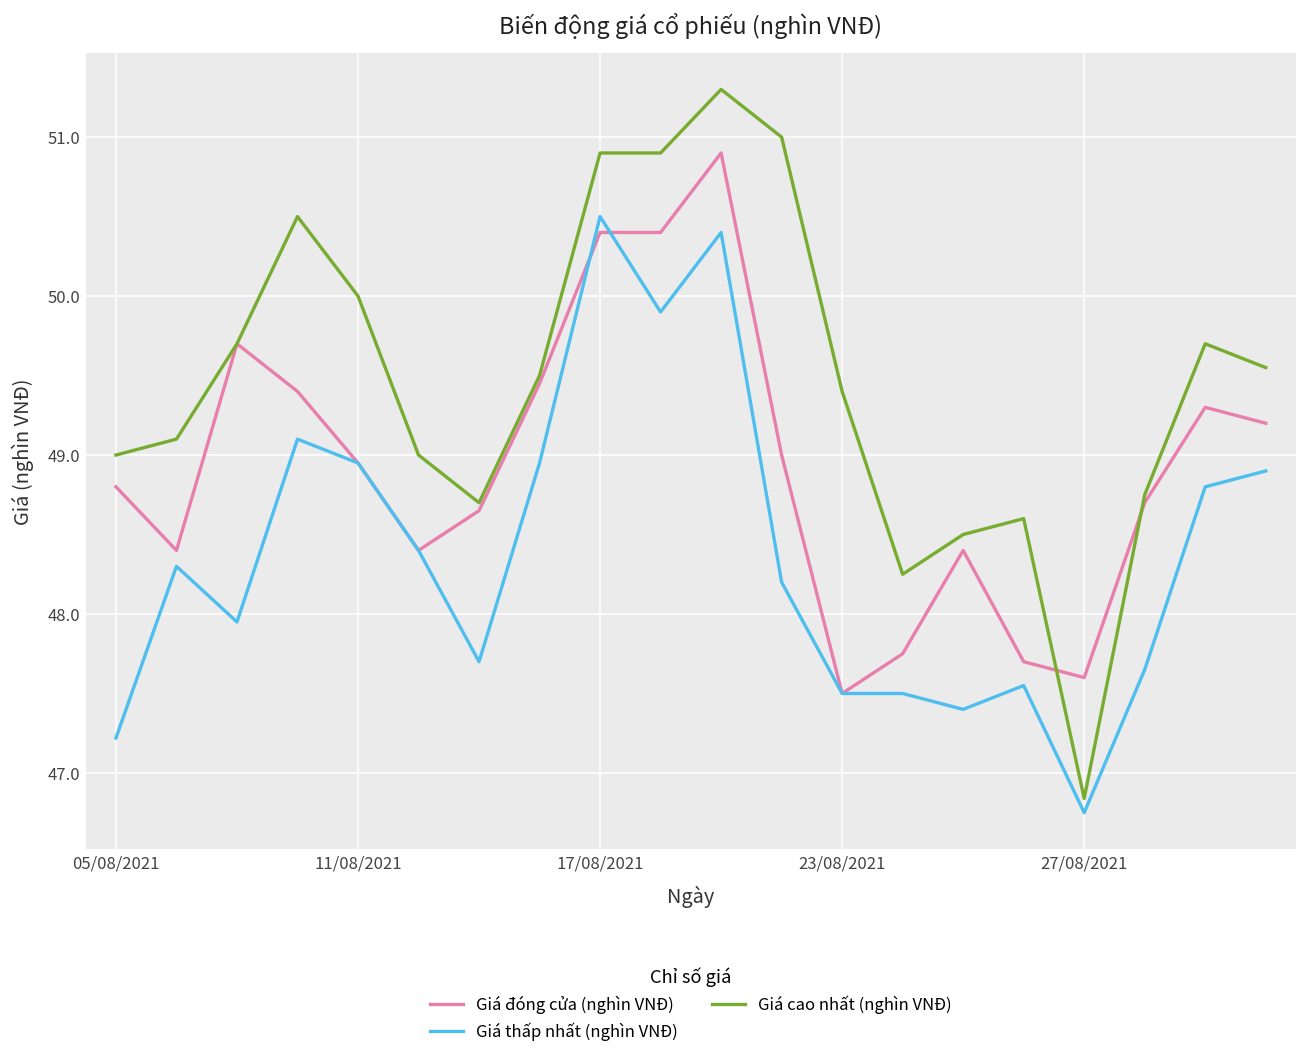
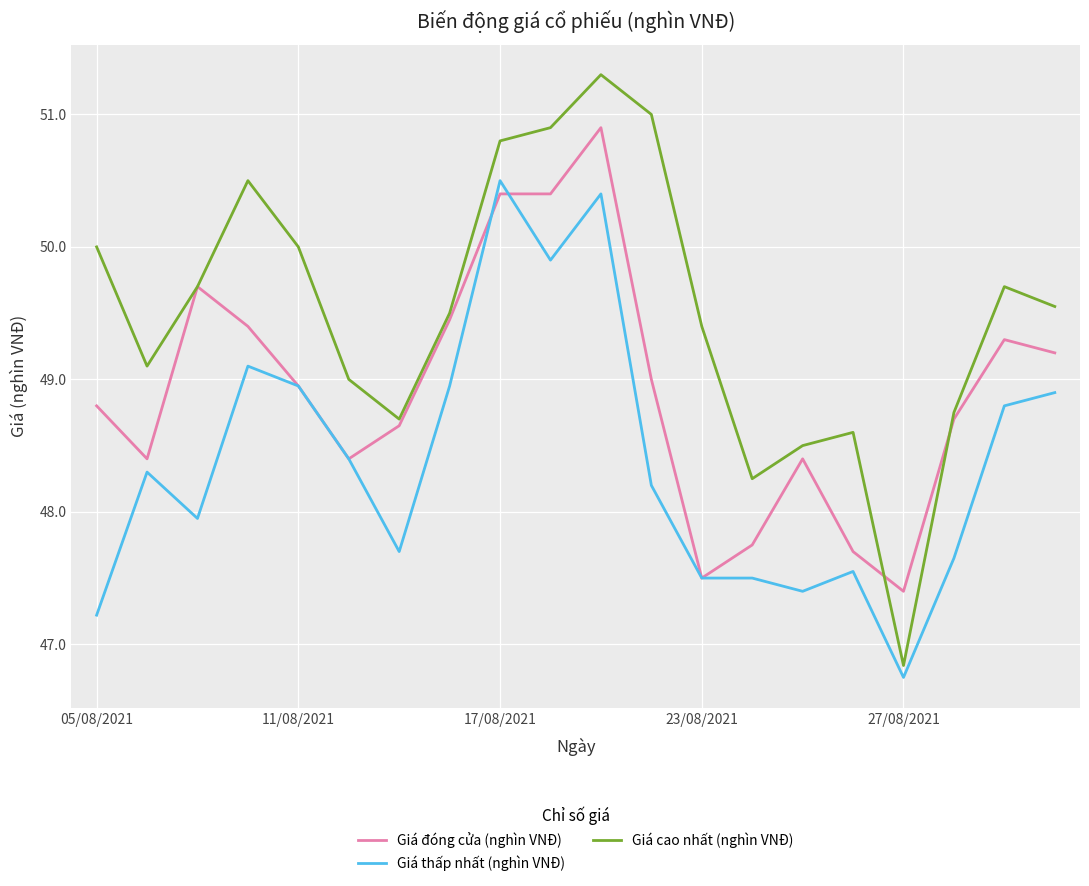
  {
    "Giá đóng cửa (nghìn VNĐ)": {
      "05/08/2021": 48.8,
      "17/08/2021": 50.4,
-     "27/08/2021": 47.6
+     "27/08/2021": 47.4
    },
    "Giá thấp nhất (nghìn VNĐ)": {
      "05/08/2021": 47.22,
      "17/08/2021": 50.5,
      "27/08/2021": 46.75
    },
    "Giá cao nhất (nghìn VNĐ)": {
-     "05/08/2021": 49,
+     "05/08/2021": 50,
      "11/08/2021": 50.0,
-     "17/08/2021": 50.9,
+     "17/08/2021": 50.8,
      "23/08/2021": 49.4,
      "27/08/2021": 46.84
    }
  }
